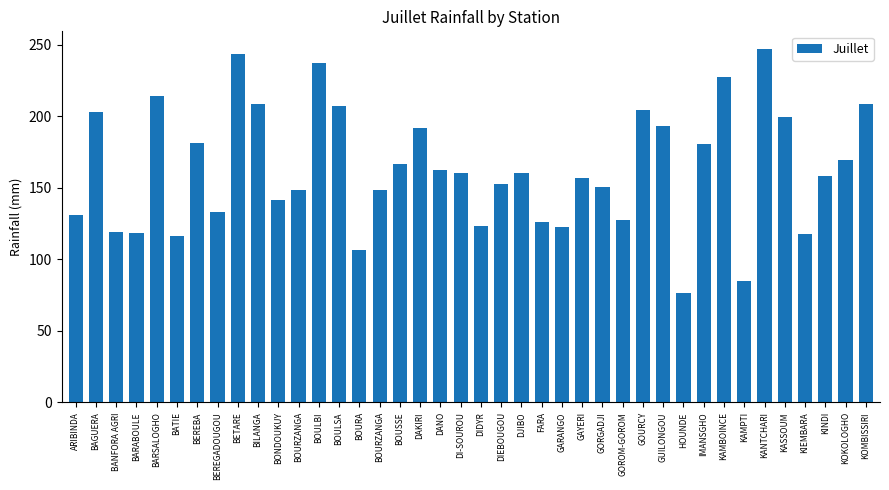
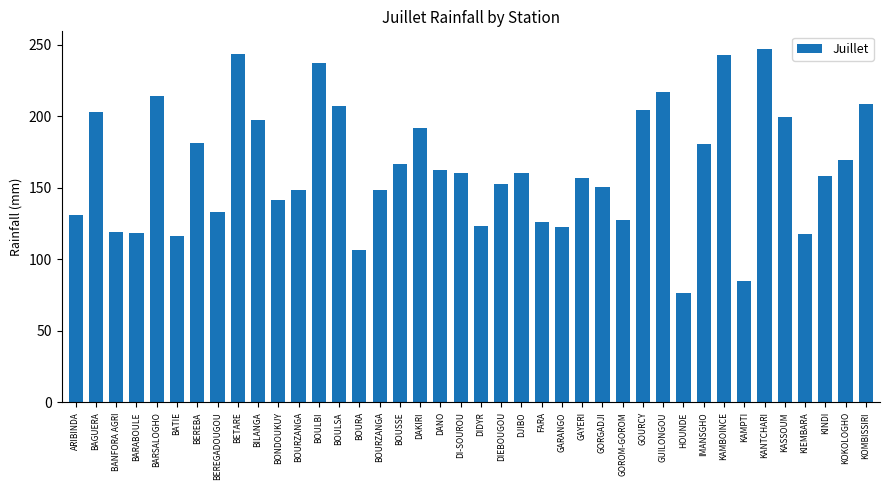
  {
    "ARIBINDA": 131,
    "BAGUERA": 203,
    "BANFORA AGRI": 119,
    "BARABOULE": 119,
    "BARSALOGHO": 214,
    "BATIE": 116,
    "BEREBA": 181,
    "BEREGADOUGOU": 133,
    "BETARE": 244,
-   "BILANGA": 209,
+   "BILANGA": 198,
    "BONDOUKUY": 141,
    "BOULBI": 237,
    "BOULSA": 207,
    "BOURA": 107,
    "BOUSSE": 167,
    "DAKIRI": 192,
    "DANO": 163,
    "DI-SOUROU": 161,
    "DIDYR": 123,
    "DIEBOUGOU": 152,
    "DJIBO": 161,
    "FARA": 126,
    "GARANGO": 123,
    "GAYERI": 157,
    "GORGADJI": 151,
    "GOROM-GOROM": 127,
    "GOURCY": 205,
-   "GUILONGOU": 194,
+   "GUILONGOU": 217,
    "HOUNDE": 77,
    "IMANSGHO": 181,
-   "KAMBOINCE": 228,
+   "KAMBOINCE": 243,
    "KAMPTI": 85,
    "KANTCHARI": 247,
    "KASSOUM": 200,
    "KIEMBARA": 118,
    "KINDI": 158,
    "KOKOLOGHO": 169,
    "KOMBISSIRI": 209
  }
